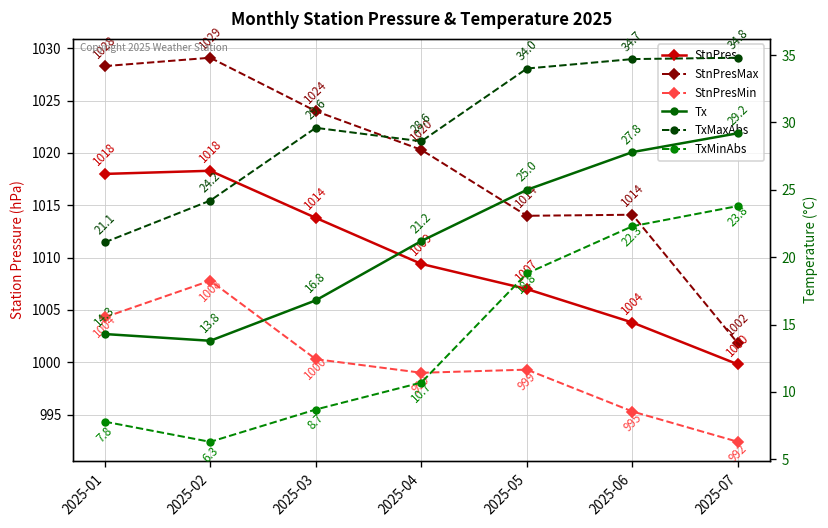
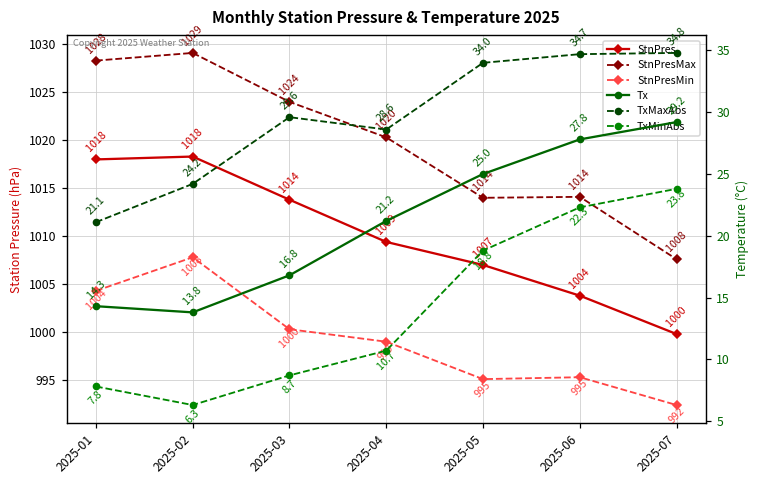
  {
    "StnPres": {
      "2025-01": 1018,
      "2025-02": 1018,
      "2025-03": 1014,
      "2025-06": 1004
    },
    "StnPresMax": {
      "2025-06": 1014,
-     "2025-07": 1002
+     "2025-07": 1008
    },
    "StnPresMin": {
      "2025-02": 1008,
      "2025-03": 1000,
-     "2025-05": 999,
+     "2025-05": 995,
      "2025-06": 995,
      "2025-07": 992
    }
  }
